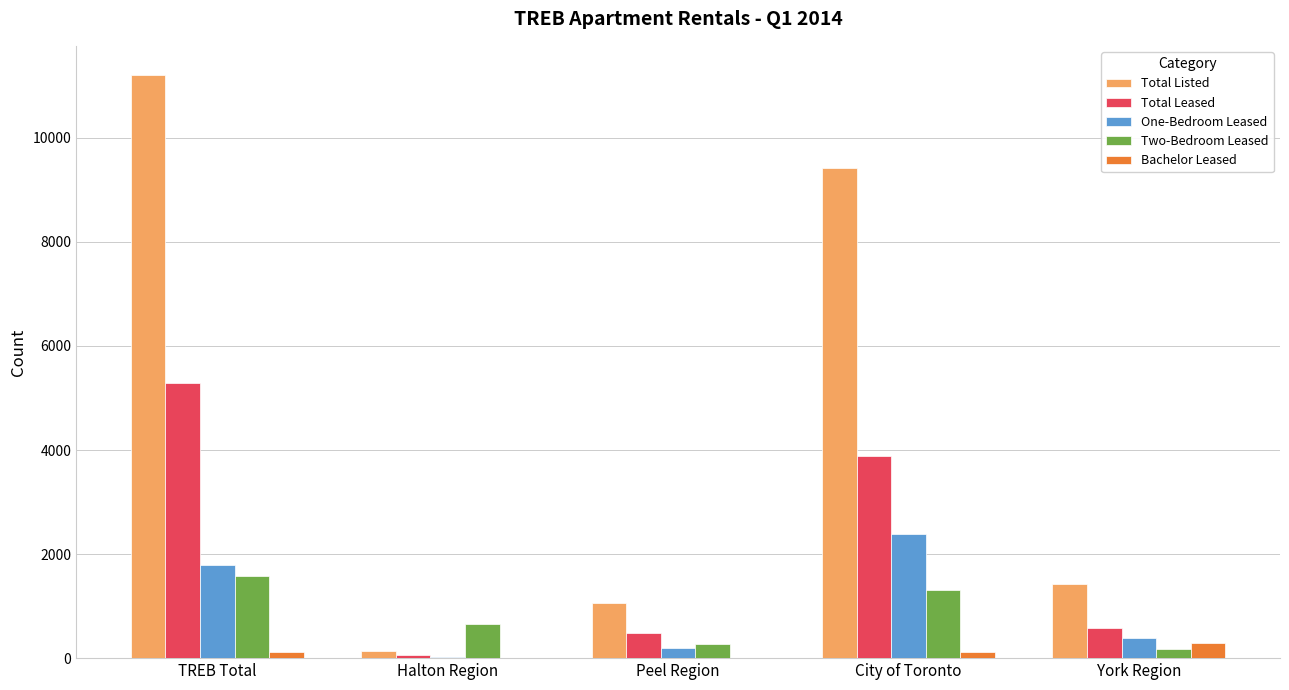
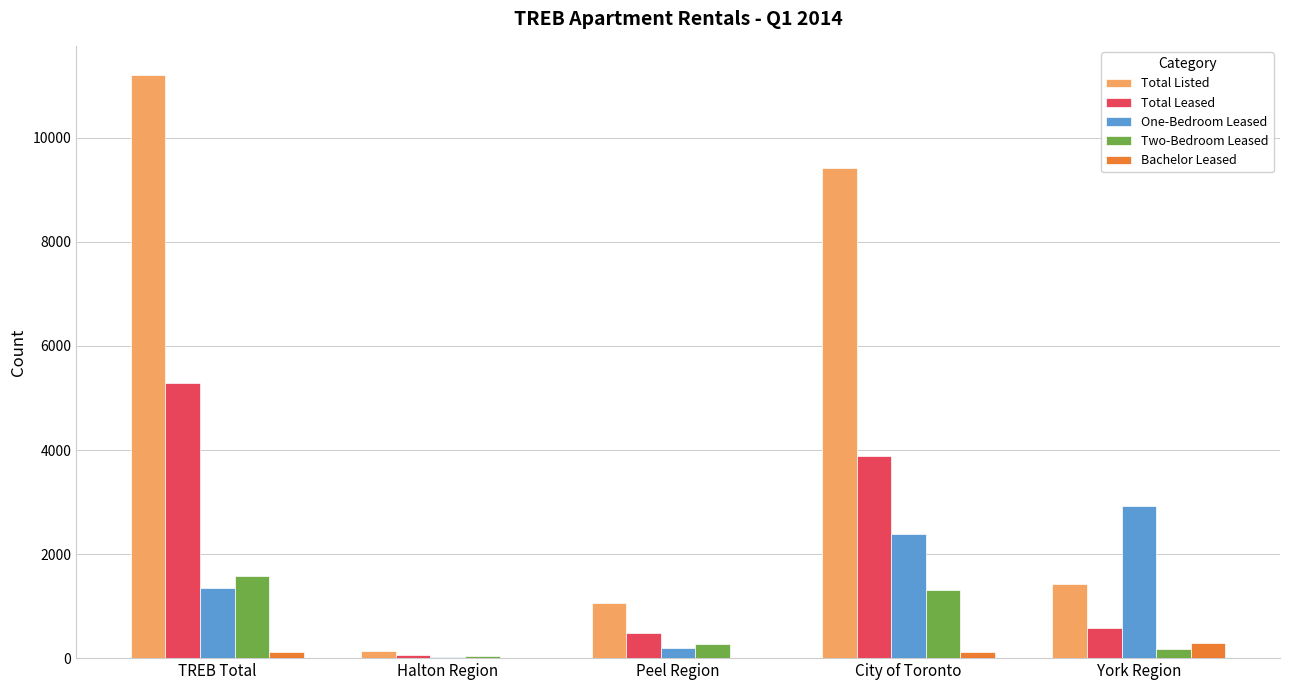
  {
    "Total Listed": {
      "TREB Total": 11200,
      "Halton Region": 100,
      "Peel Region": 1100,
      "City of Toronto": 9400,
      "York Region": 1400
    },
    "Total Leased": {
      "TREB Total": 5300,
      "Halton Region": 100,
      "Peel Region": 500,
      "City of Toronto": 3900,
      "York Region": 600
    },
    "One-Bedroom Leased": {
-     "TREB Total": 1800,
+     "TREB Total": 1300,
      "Peel Region": 200,
      "City of Toronto": 2400,
-     "York Region": 400
+     "York Region": 2900
    },
    "Two-Bedroom Leased": {
      "TREB Total": 1600,
-     "Halton Region": 700,
+     "Halton Region": 0,
      "Peel Region": 300,
      "City of Toronto": 1300,
      "York Region": 200
    },
    "Bachelor Leased": {
      "TREB Total": 100,
      "Halton Region": 0,
      "City of Toronto": 100,
      "York Region": 300
    }
  }
